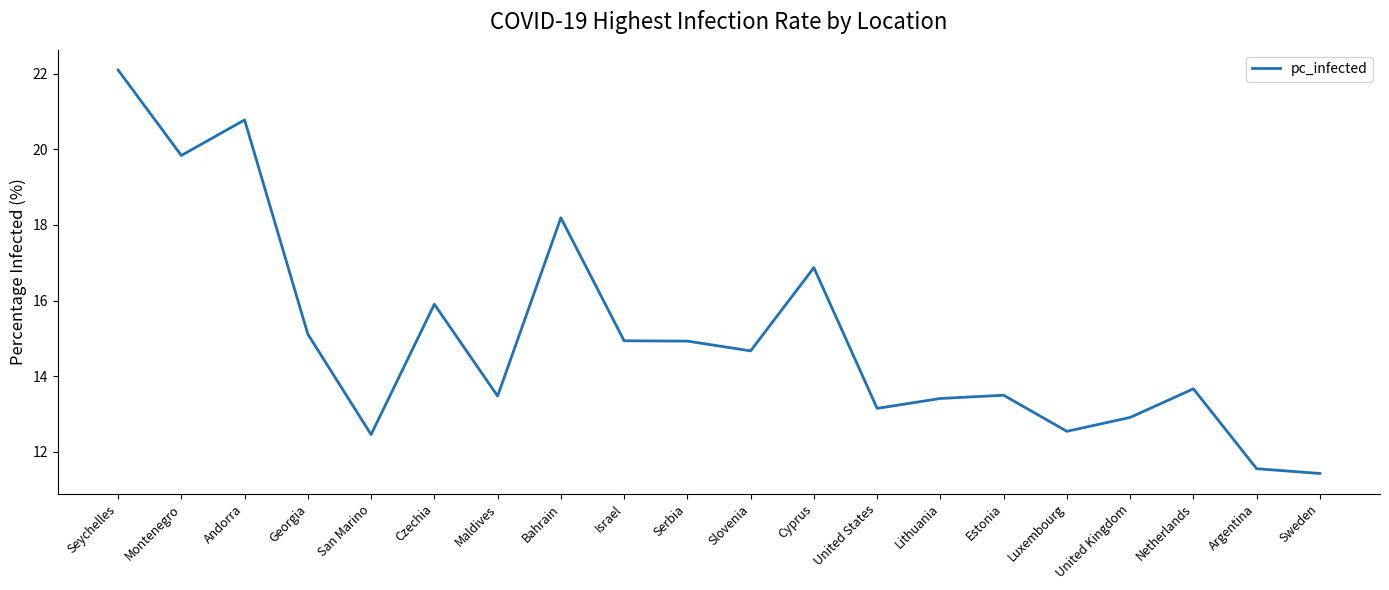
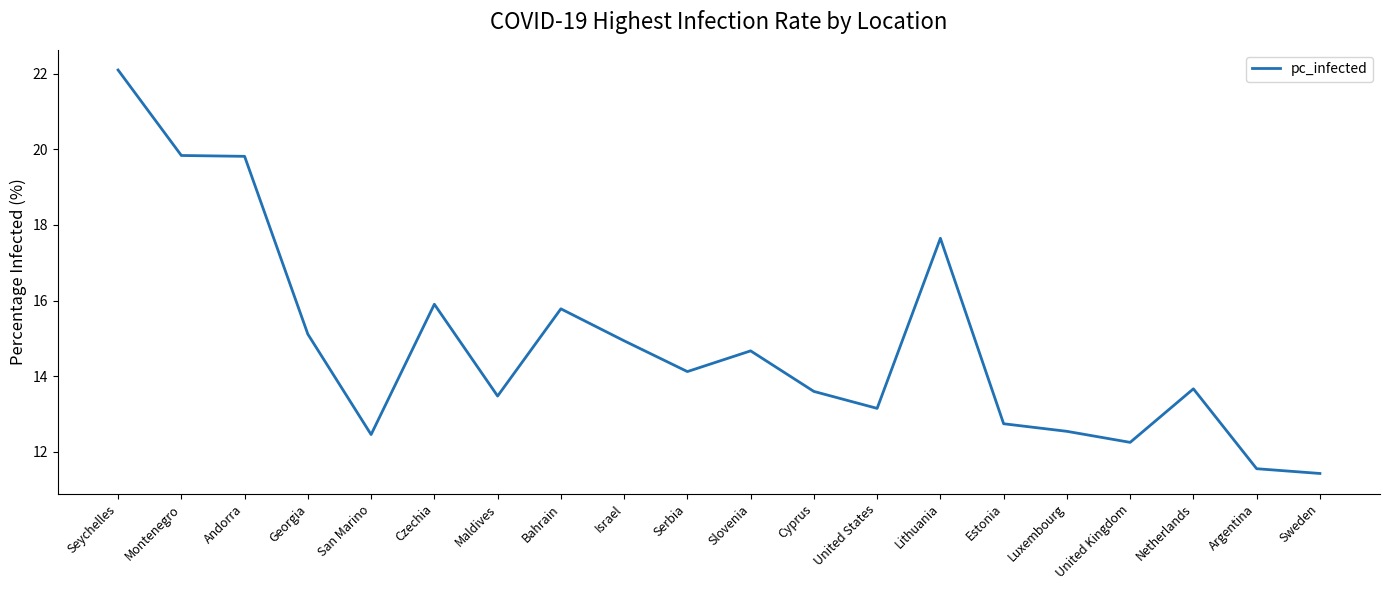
  {
    "Seychelles": 22.1,
    "Montenegro": 19.8,
-   "Andorra": 20.8,
+   "Andorra": 19.8,
    "Georgia": 15.1,
    "San Marino": 12.5,
    "Czechia": 15.9,
    "Maldives": 13.5,
-   "Bahrain": 18.2,
+   "Bahrain": 15.8,
    "Israel": 14.9,
-   "Serbia": 14.9,
+   "Serbia": 14.1,
    "Slovenia": 14.7,
-   "Cyprus": 16.9,
+   "Cyprus": 13.6,
    "United States": 13.2,
-   "Lithuania": 13.4,
-   "Estonia": 13.5,
+   "Lithuania": 17.6,
+   "Estonia": 12.7,
    "Luxembourg": 12.5,
-   "United Kingdom": 12.9,
+   "United Kingdom": 12.3,
    "Netherlands": 13.7,
    "Argentina": 11.6,
    "Sweden": 11.4
  }
